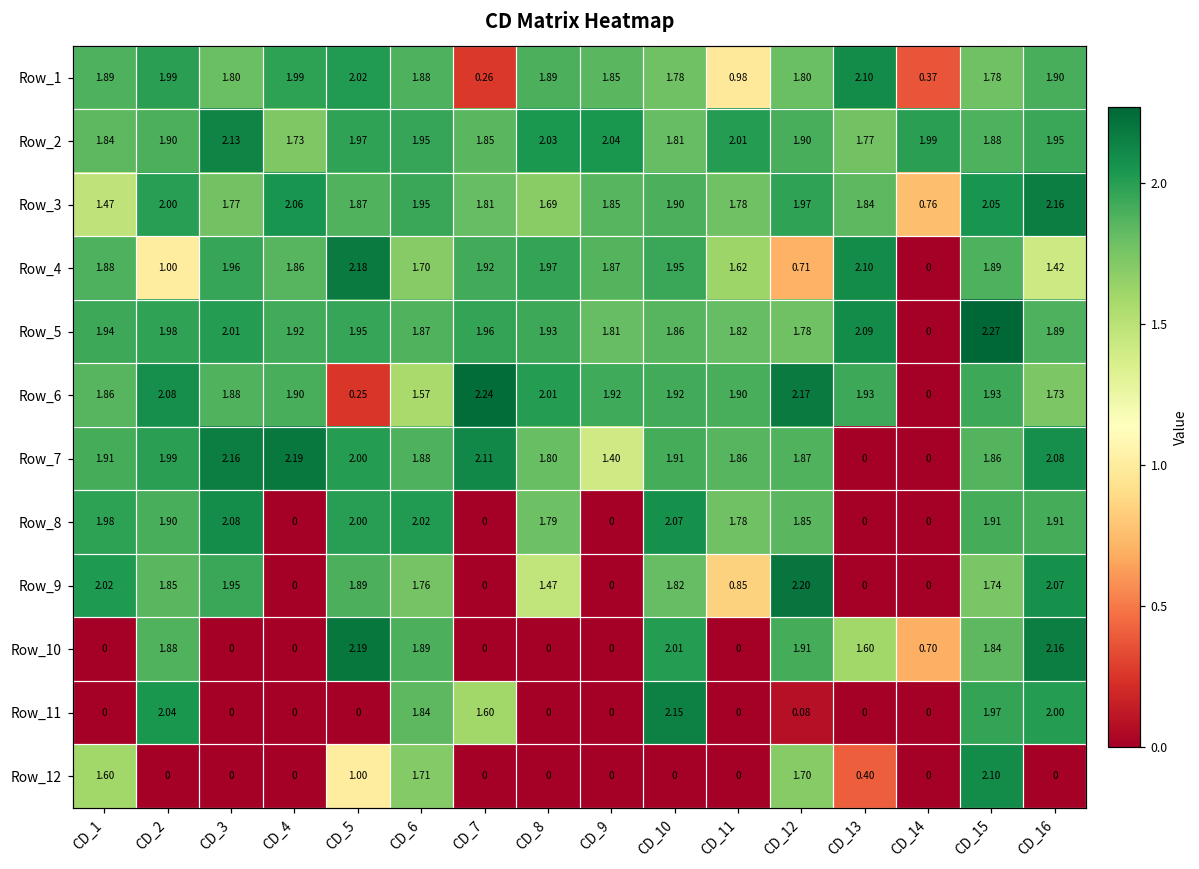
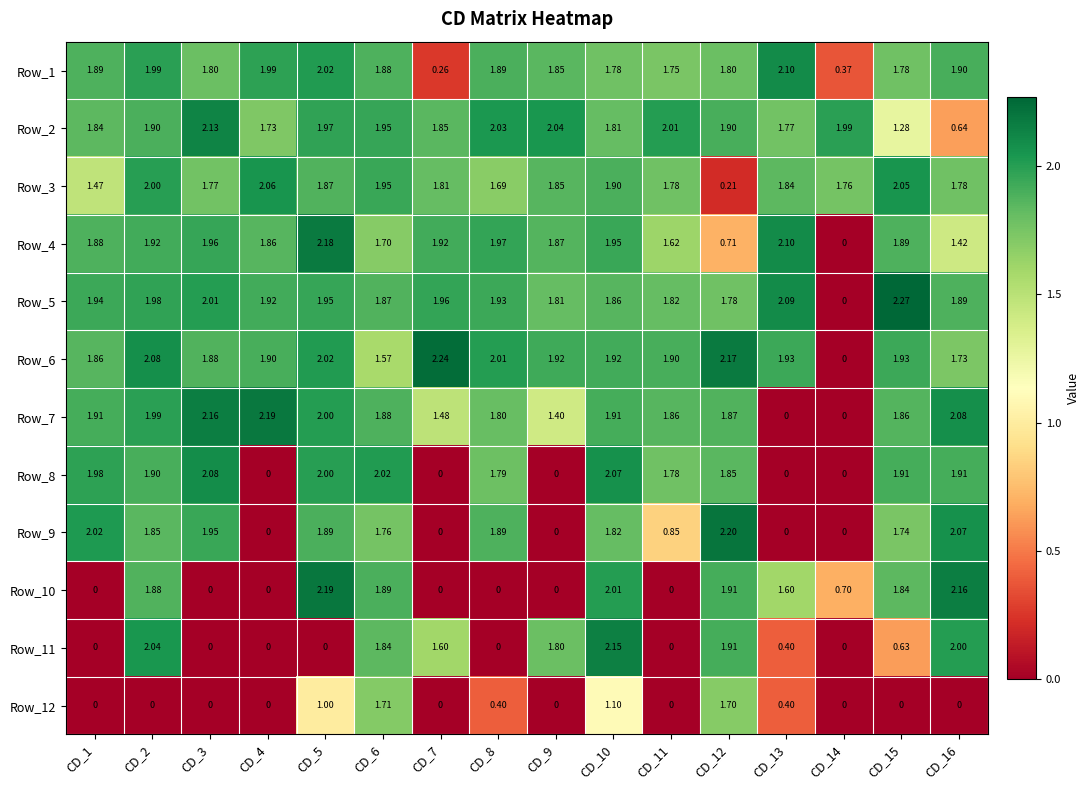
  {
    "Row_1": {
      "CD_1": 1.89,
      "CD_2": 1.99,
      "CD_3": 1.80,
      "CD_4": 1.99,
      "CD_5": 2.02,
      "CD_6": 1.88,
      "CD_7": 0.26,
      "CD_8": 1.89,
      "CD_9": 1.85,
      "CD_10": 1.78,
-     "CD_11": 0.98,
+     "CD_11": 1.75,
      "CD_12": 1.80,
      "CD_13": 2.10,
      "CD_14": 0.37,
      "CD_15": 1.78,
      "CD_16": 1.90
    },
    "Row_2": {
      "CD_1": 1.84,
      "CD_2": 1.90,
      "CD_3": 2.13,
      "CD_4": 1.73,
      "CD_5": 1.97,
      "CD_6": 1.95,
      "CD_7": 1.85,
      "CD_8": 2.03,
      "CD_9": 2.04,
      "CD_10": 1.81,
      "CD_11": 2.01,
      "CD_12": 1.90,
      "CD_13": 1.77,
      "CD_14": 1.99,
-     "CD_15": 1.88,
-     "CD_16": 1.95
+     "CD_15": 1.28,
+     "CD_16": 0.64
    },
    "Row_3": {
      "CD_1": 1.47,
      "CD_2": 2.00,
      "CD_3": 1.77,
      "CD_4": 2.06,
      "CD_5": 1.87,
      "CD_6": 1.95,
      "CD_7": 1.81,
      "CD_8": 1.69,
      "CD_9": 1.85,
      "CD_10": 1.90,
      "CD_11": 1.78,
-     "CD_12": 1.97,
+     "CD_12": 0.21,
      "CD_13": 1.84,
-     "CD_14": 0.76,
+     "CD_14": 1.76,
      "CD_15": 2.05,
-     "CD_16": 2.16
+     "CD_16": 1.78
    },
    "Row_4": {
      "CD_1": 1.88,
-     "CD_2": 1.00,
+     "CD_2": 1.92,
      "CD_3": 1.96,
      "CD_4": 1.86,
      "CD_5": 2.18,
      "CD_6": 1.70,
      "CD_7": 1.92,
      "CD_8": 1.97,
      "CD_9": 1.87,
      "CD_10": 1.95,
      "CD_11": 1.62,
      "CD_12": 0.71,
      "CD_13": 2.10,
      "CD_14": 0,
      "CD_15": 1.89,
      "CD_16": 1.42
    },
    "Row_5": {
      "CD_1": 1.94,
      "CD_2": 1.98,
      "CD_3": 2.01,
      "CD_4": 1.92,
      "CD_5": 1.95,
      "CD_6": 1.87,
      "CD_7": 1.96,
      "CD_8": 1.93,
      "CD_9": 1.81,
      "CD_10": 1.86,
      "CD_11": 1.82,
      "CD_12": 1.78,
      "CD_13": 2.09,
      "CD_14": 0,
      "CD_15": 2.27,
      "CD_16": 1.89
    },
    "Row_6": {
      "CD_1": 1.86,
      "CD_2": 2.08,
      "CD_3": 1.88,
      "CD_4": 1.90,
-     "CD_5": 0.25,
+     "CD_5": 2.02,
      "CD_6": 1.57,
      "CD_7": 2.24,
      "CD_8": 2.01,
      "CD_9": 1.92,
      "CD_10": 1.92,
      "CD_11": 1.90,
      "CD_12": 2.17,
      "CD_13": 1.93,
      "CD_14": 0,
      "CD_15": 1.93,
      "CD_16": 1.73
    },
    "Row_7": {
      "CD_1": 1.91,
      "CD_2": 1.99,
      "CD_3": 2.16,
      "CD_4": 2.19,
      "CD_5": 2.00,
      "CD_6": 1.88,
-     "CD_7": 2.11,
+     "CD_7": 1.48,
      "CD_8": 1.80,
      "CD_9": 1.40,
      "CD_10": 1.91,
      "CD_11": 1.86,
      "CD_12": 1.87,
      "CD_13": 0,
      "CD_14": 0,
      "CD_15": 1.86,
      "CD_16": 2.08
    },
    "Row_8": {
      "CD_1": 1.98,
      "CD_2": 1.90,
      "CD_3": 2.08,
      "CD_4": 0,
      "CD_5": 2.00,
      "CD_6": 2.02,
      "CD_7": 0,
      "CD_8": 1.79,
      "CD_9": 0,
      "CD_10": 2.07,
      "CD_11": 1.78,
      "CD_12": 1.85,
      "CD_13": 0,
      "CD_14": 0,
      "CD_15": 1.91,
      "CD_16": 1.91
    },
    "Row_9": {
      "CD_1": 2.02,
      "CD_2": 1.85,
      "CD_3": 1.95,
      "CD_4": 0,
      "CD_5": 1.89,
      "CD_6": 1.76,
      "CD_7": 0,
-     "CD_8": 1.47,
+     "CD_8": 1.89,
      "CD_9": 0,
      "CD_10": 1.82,
      "CD_11": 0.85,
      "CD_12": 2.20,
      "CD_13": 0,
      "CD_14": 0,
      "CD_15": 1.74,
      "CD_16": 2.07
    },
    "Row_10": {
      "CD_1": 0,
      "CD_2": 1.88,
      "CD_3": 0,
      "CD_4": 0,
      "CD_5": 2.19,
      "CD_6": 1.89,
      "CD_7": 0,
      "CD_8": 0,
      "CD_9": 0,
      "CD_10": 2.01,
      "CD_11": 0,
      "CD_12": 1.91,
      "CD_13": 1.60,
      "CD_14": 0.70,
      "CD_15": 1.84,
      "CD_16": 2.16
    },
    "Row_11": {
      "CD_1": 0,
      "CD_2": 2.04,
      "CD_3": 0,
      "CD_4": 0,
      "CD_5": 0,
      "CD_6": 1.84,
      "CD_7": 1.60,
      "CD_8": 0,
-     "CD_9": 0,
+     "CD_9": 1.80,
      "CD_10": 2.15,
      "CD_11": 0,
-     "CD_12": 0.08,
-     "CD_13": 0,
+     "CD_12": 1.91,
+     "CD_13": 0.40,
      "CD_14": 0,
-     "CD_15": 1.97,
+     "CD_15": 0.63,
      "CD_16": 2.00
    },
    "Row_12": {
-     "CD_1": 1.60,
+     "CD_1": 0,
      "CD_2": 0,
      "CD_3": 0,
      "CD_4": 0,
      "CD_5": 1.00,
      "CD_6": 1.71,
      "CD_7": 0,
-     "CD_8": 0,
+     "CD_8": 0.40,
      "CD_9": 0,
-     "CD_10": 0,
+     "CD_10": 1.10,
      "CD_11": 0,
      "CD_12": 1.70,
      "CD_13": 0.40,
      "CD_14": 0,
-     "CD_15": 2.10,
+     "CD_15": 0,
      "CD_16": 0
    }
  }
